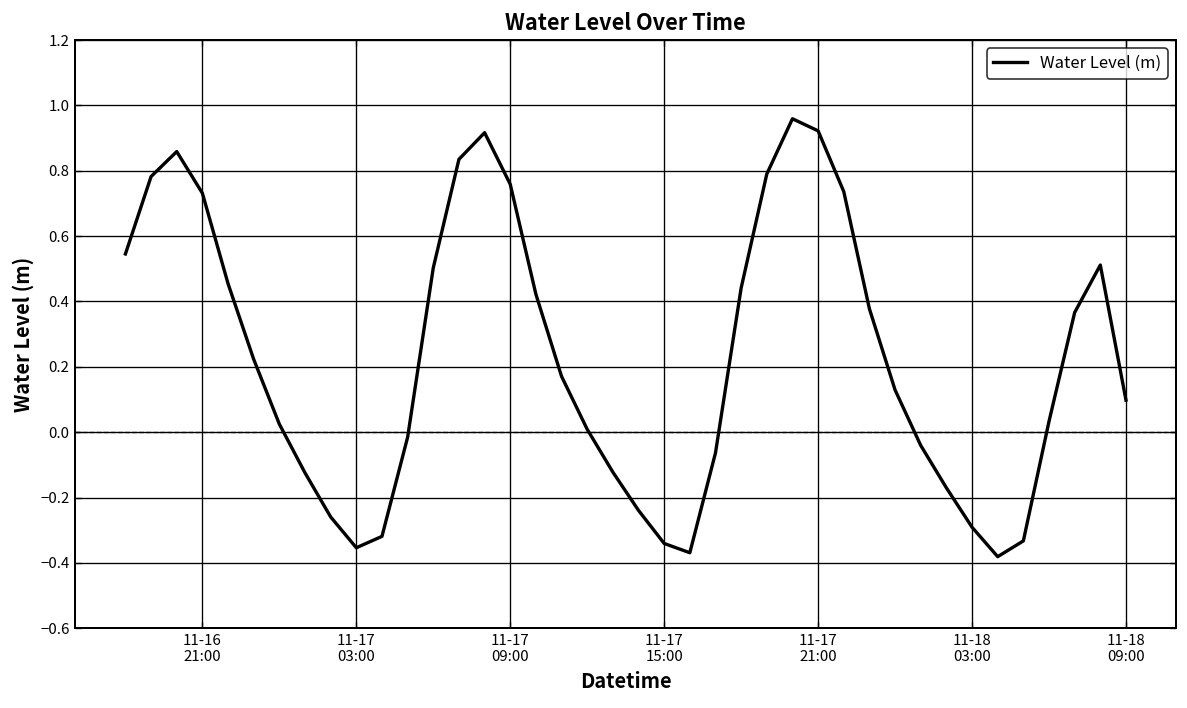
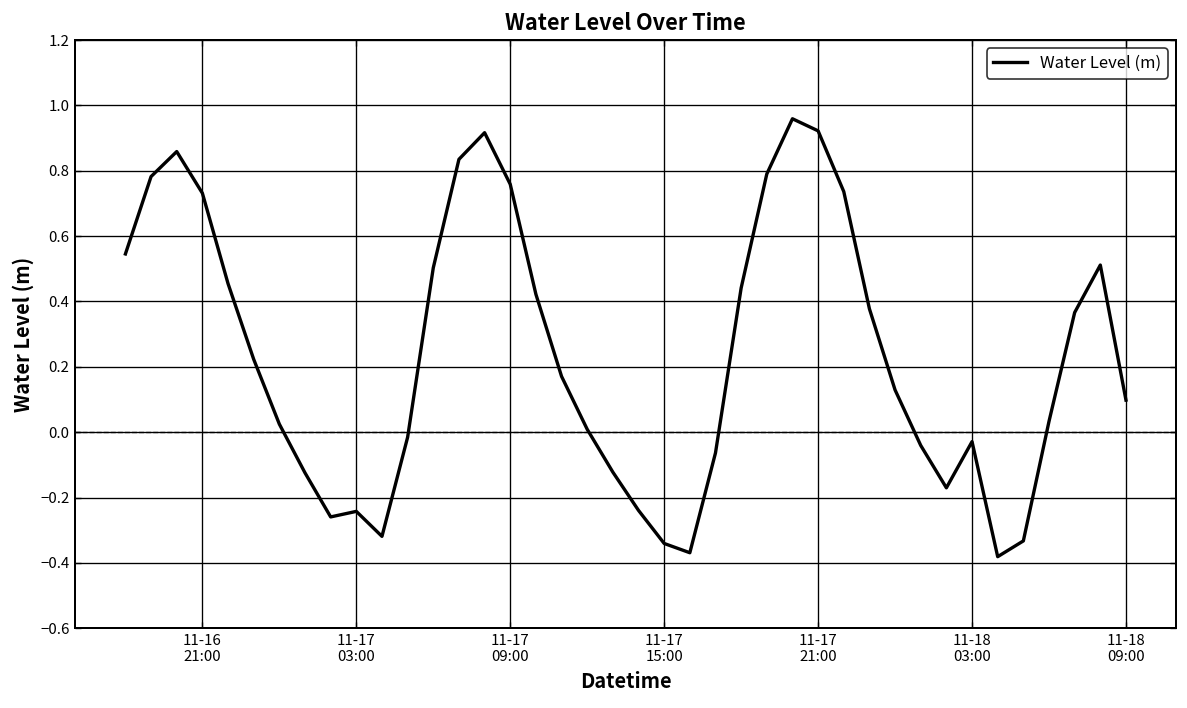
  {
    "11-16 21:00": 0.73,
-   "11-17 03:00": -0.35,
+   "11-17 03:00": -0.24,
    "11-17 09:00": 0.76,
    "11-17 15:00": -0.34,
    "11-17 21:00": 0.92,
-   "11-18 03:00": -0.29,
+   "11-18 03:00": -0.03,
    "11-18 09:00": 0.10
  }
